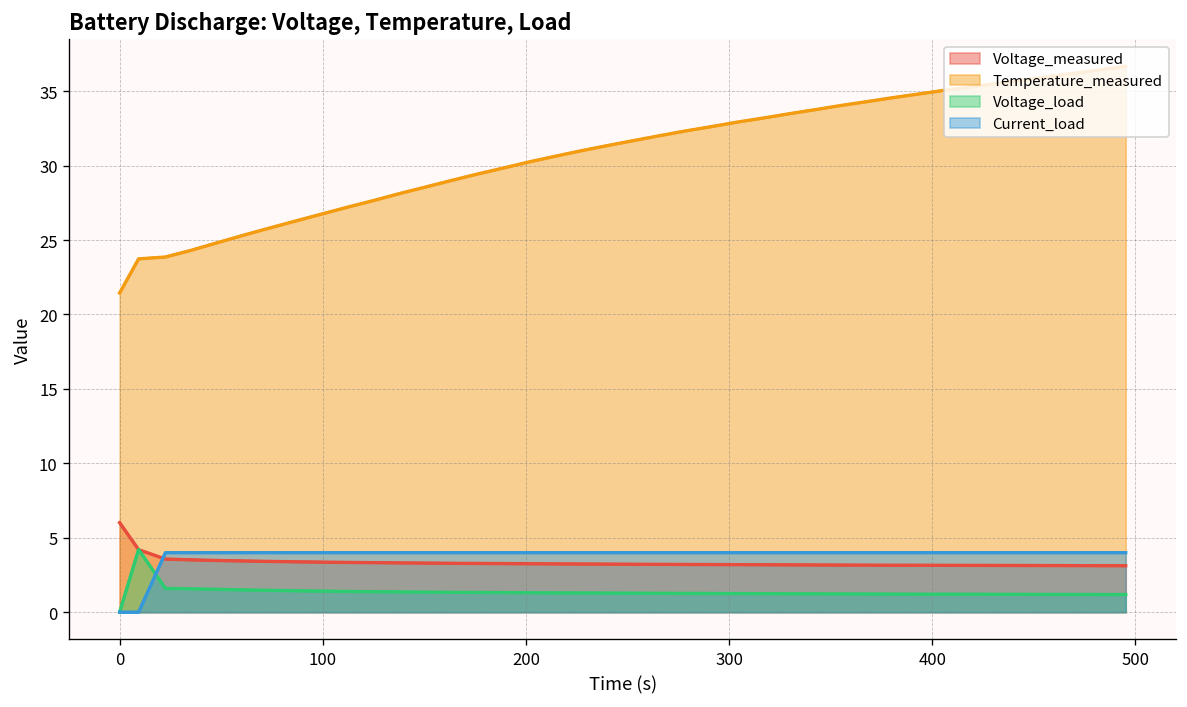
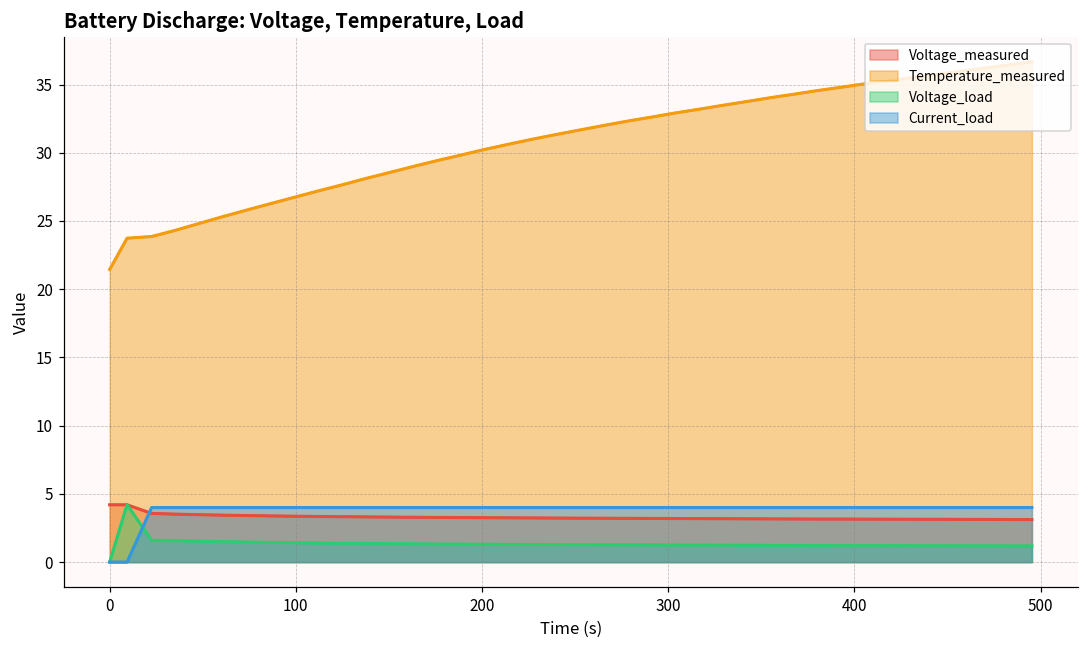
  {
    "Temperature_measured": {
      "0": 21.4
    },
    "Voltage_measured": {
-     "0": 6.0
+     "0": 4.2
    }
  }
